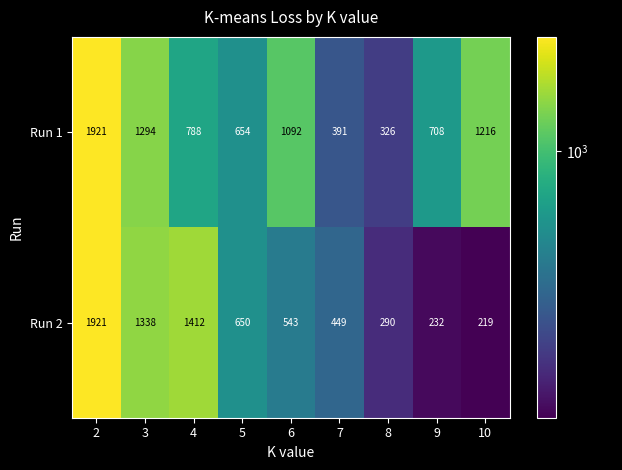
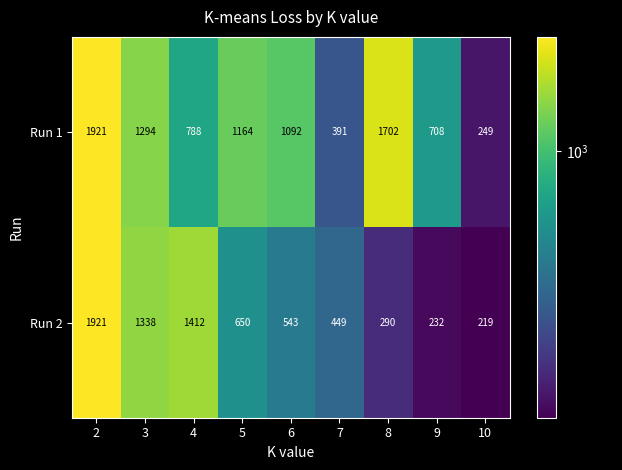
  {
    "Run 1": {
      "2": 1921,
      "3": 1294,
      "4": 788,
-     "5": 654,
+     "5": 1164,
      "6": 1092,
      "7": 391,
-     "8": 326,
+     "8": 1702,
      "9": 708,
-     "10": 1216
+     "10": 249
    },
    "Run 2": {
      "2": 1921,
      "3": 1338,
      "4": 1412,
      "5": 650,
      "6": 543,
      "7": 449,
      "8": 290,
      "9": 232,
      "10": 219
    }
  }
